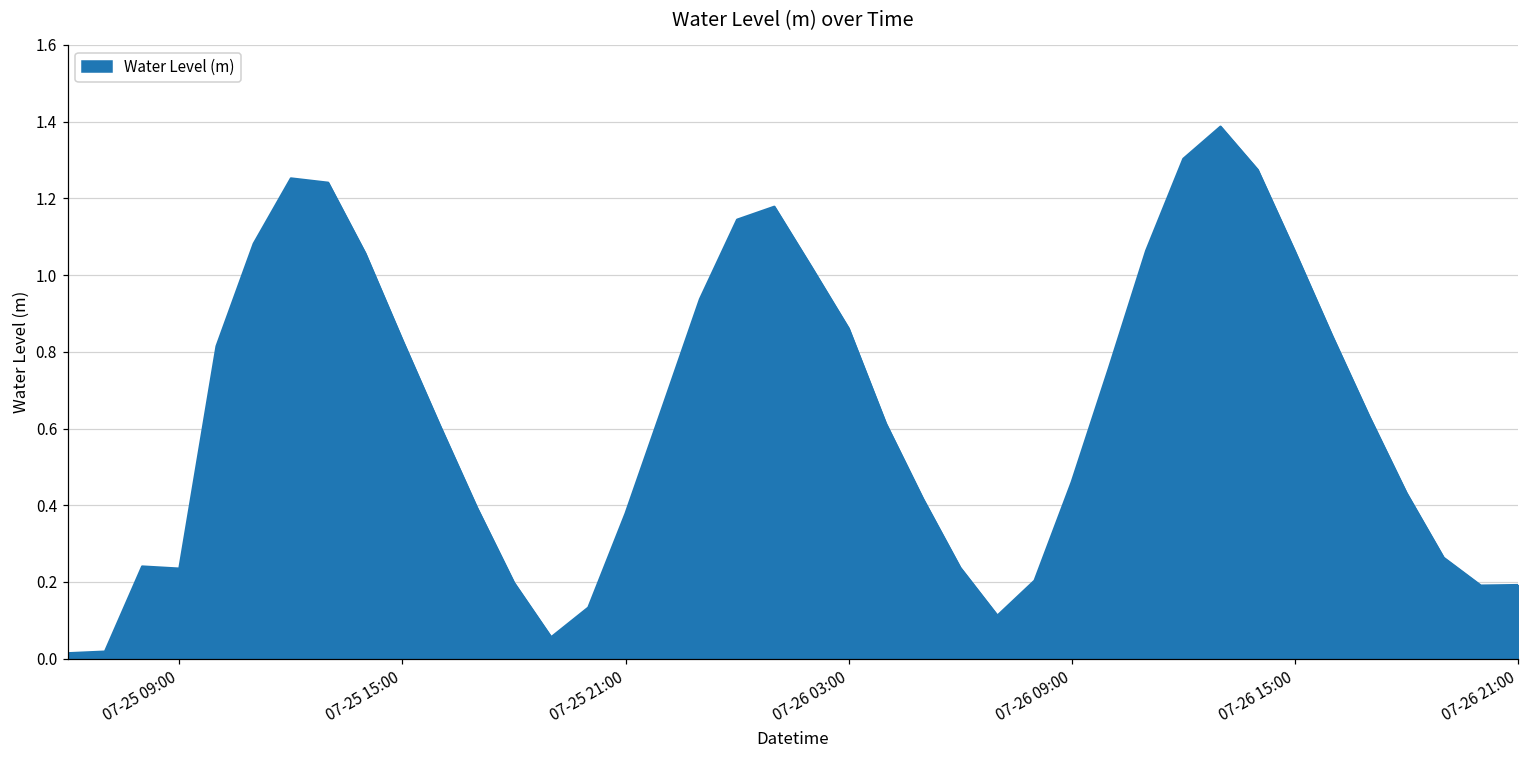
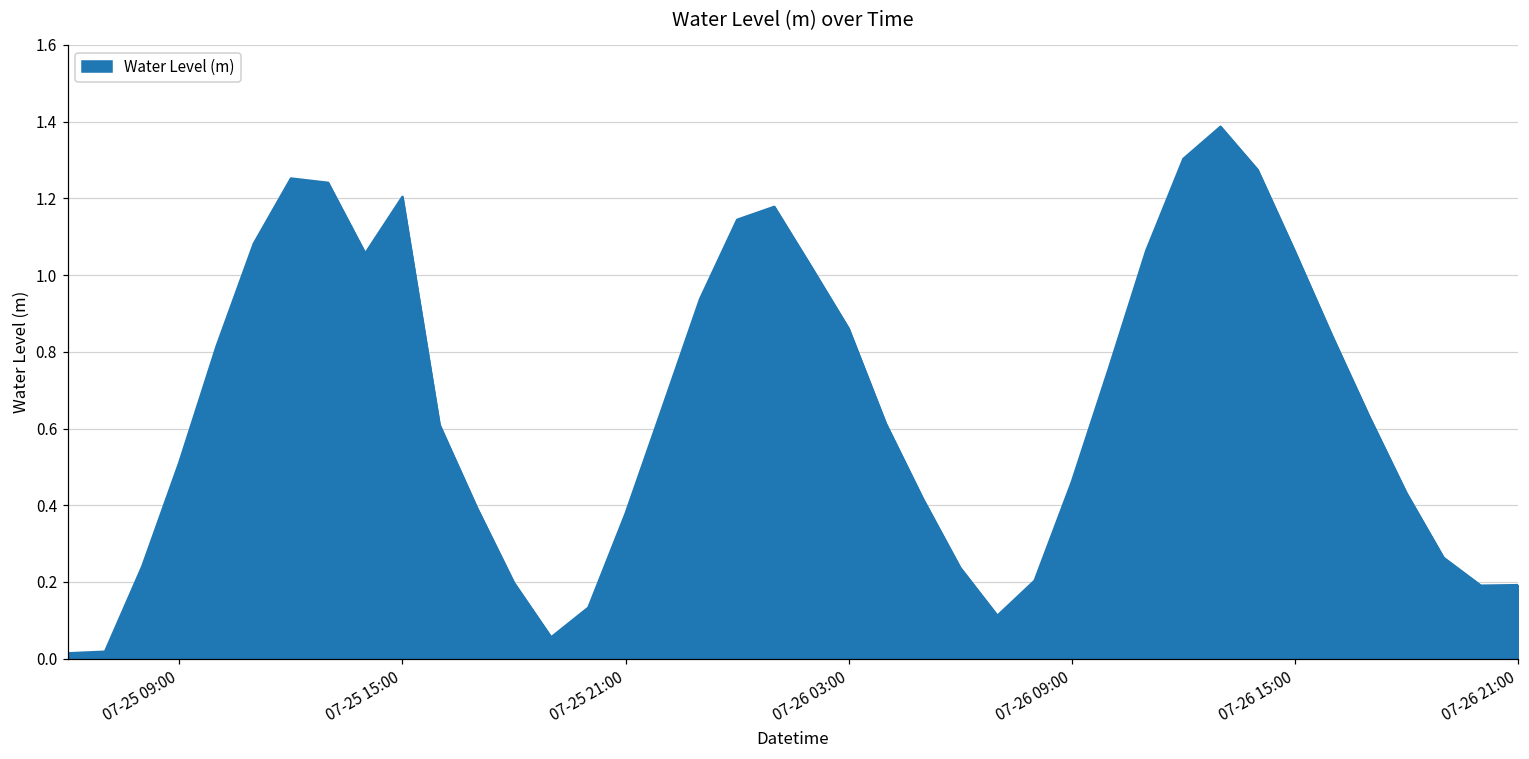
  {
-   "07-25 09:00": 0.23,
-   "07-25 15:00": 0.83,
+   "07-25 09:00": 0.51,
+   "07-25 15:00": 1.20,
    "07-25 21:00": 0.38,
    "07-26 03:00": 0.86,
    "07-26 09:00": 0.46,
    "07-26 15:00": 1.06,
    "07-26 21:00": 0.19
  }
